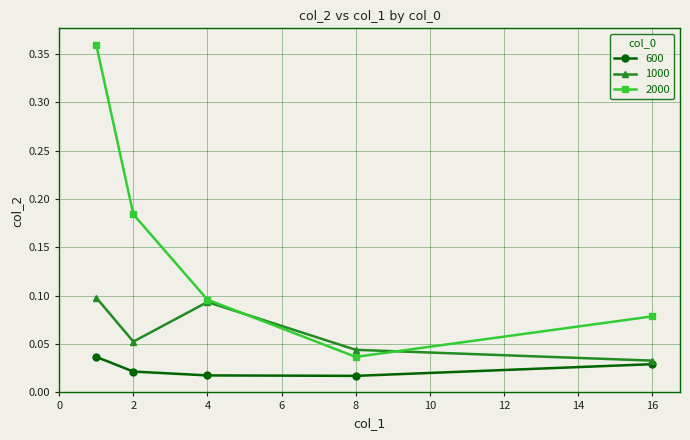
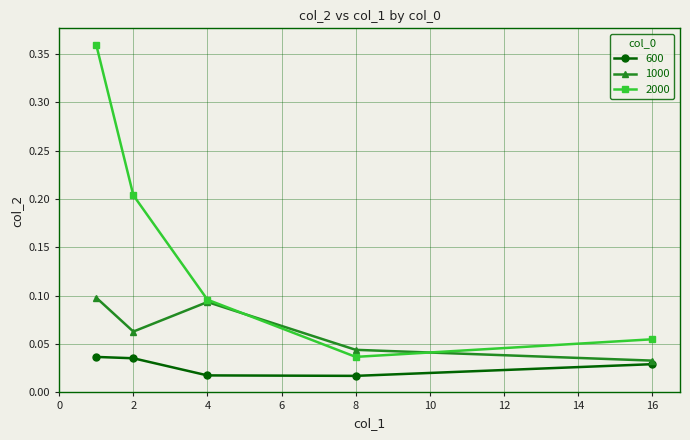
  {
    "600": {
-     "2": 0.02,
+     "2": 0.04,
      "4": 0.02,
      "8": 0.02,
      "16": 0.03
    },
    "1000": {
-     "2": 0.05,
+     "2": 0.06,
      "8": 0.04,
      "16": 0.03
    },
    "2000": {
-     "2": 0.18,
+     "2": 0.20,
      "8": 0.04,
-     "16": 0.08
+     "16": 0.05
    }
  }
